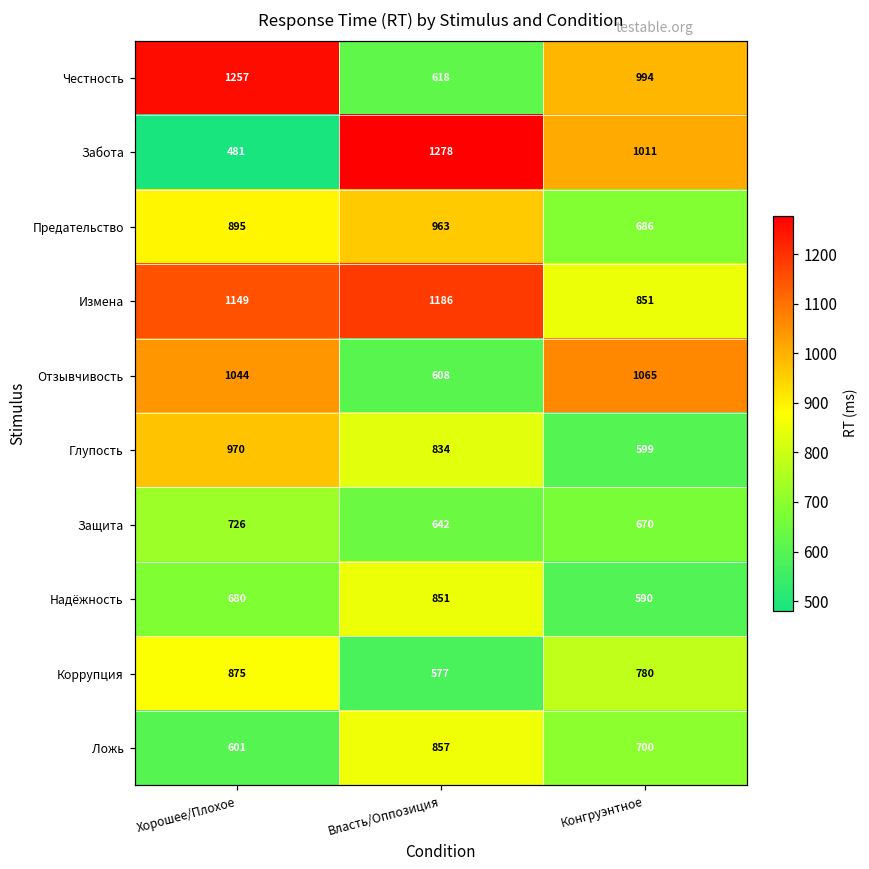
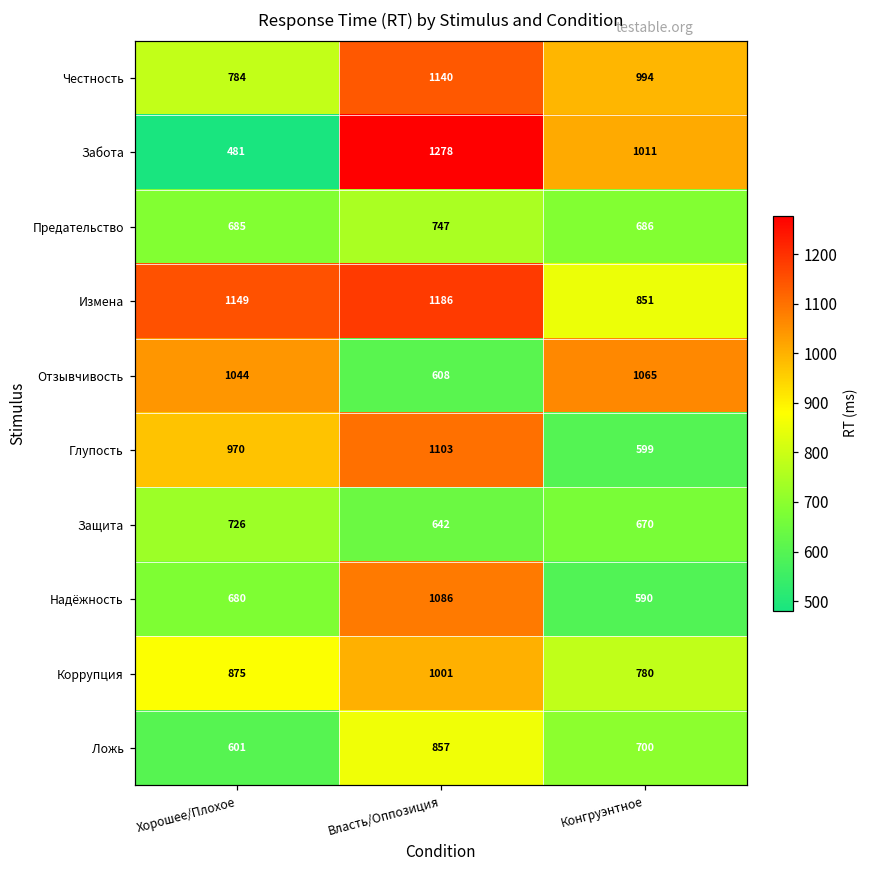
  {
    "Честность": {
-     "Хорошее/Плохое": 1257,
-     "Власть/Оппозиция": 618,
+     "Хорошее/Плохое": 784,
+     "Власть/Оппозиция": 1140,
      "Конгруэнтное": 994
    },
    "Забота": {
      "Хорошее/Плохое": 481,
      "Власть/Оппозиция": 1278,
      "Конгруэнтное": 1011
    },
    "Предательство": {
-     "Хорошее/Плохое": 895,
-     "Власть/Оппозиция": 963,
+     "Хорошее/Плохое": 685,
+     "Власть/Оппозиция": 747,
      "Конгруэнтное": 686
    },
    "Измена": {
      "Хорошее/Плохое": 1149,
      "Власть/Оппозиция": 1186,
      "Конгруэнтное": 851
    },
    "Отзывчивость": {
      "Хорошее/Плохое": 1044,
      "Власть/Оппозиция": 608,
      "Конгруэнтное": 1065
    },
    "Глупость": {
      "Хорошее/Плохое": 970,
-     "Власть/Оппозиция": 834,
+     "Власть/Оппозиция": 1103,
      "Конгруэнтное": 599
    },
    "Защита": {
      "Хорошее/Плохое": 726,
      "Власть/Оппозиция": 642,
      "Конгруэнтное": 670
    },
    "Надёжность": {
      "Хорошее/Плохое": 680,
-     "Власть/Оппозиция": 851,
+     "Власть/Оппозиция": 1086,
      "Конгруэнтное": 590
    },
    "Коррупция": {
      "Хорошее/Плохое": 875,
-     "Власть/Оппозиция": 577,
+     "Власть/Оппозиция": 1001,
      "Конгруэнтное": 780
    },
    "Ложь": {
      "Хорошее/Плохое": 601,
      "Власть/Оппозиция": 857,
      "Конгруэнтное": 700
    }
  }
